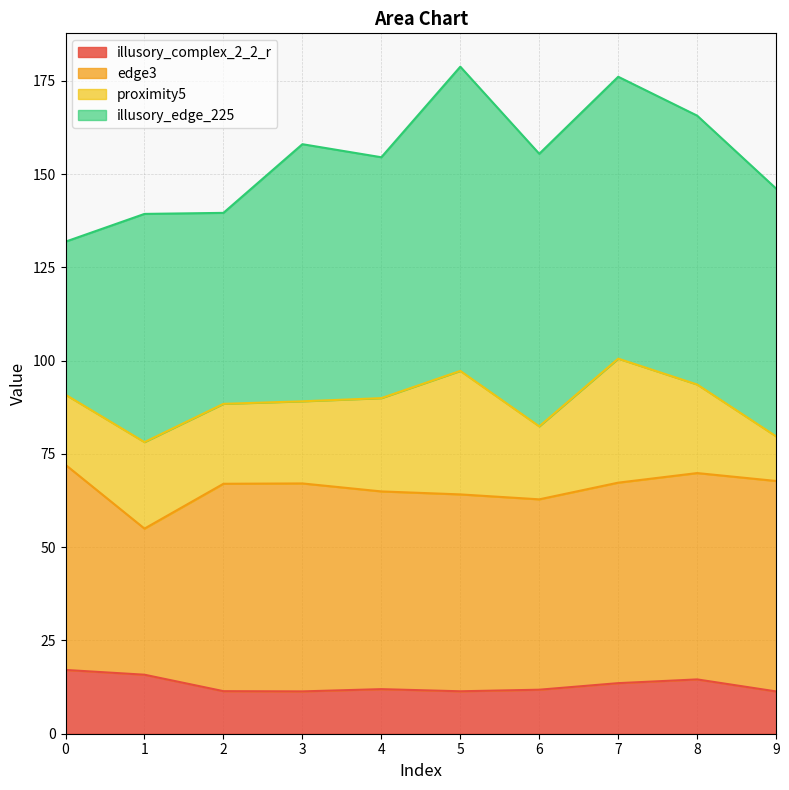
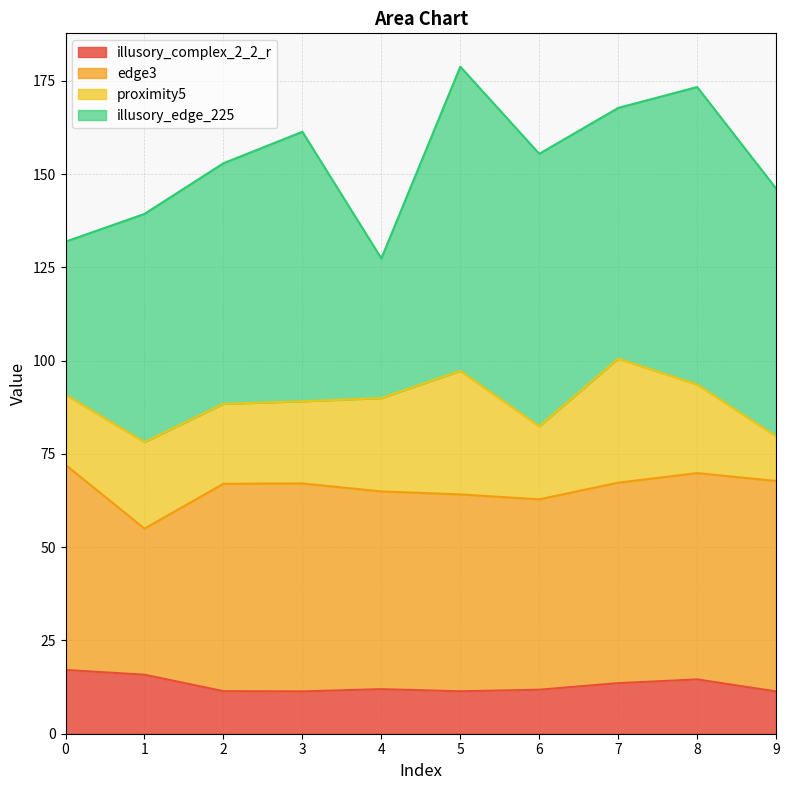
  {
    "illusory_complex_2_2_r": {
      "0": 17,
      "1": 16,
      "2": 11,
      "3": 11,
      "4": 12,
      "5": 11,
      "6": 12,
      "7": 14,
      "8": 15,
      "9": 11
    },
    "illusory_edge_225": {
      "0": 41,
      "1": 61,
-     "2": 51,
-     "3": 69,
-     "4": 65,
+     "2": 65,
+     "3": 72,
+     "4": 37,
      "5": 82,
      "6": 73,
-     "7": 76,
-     "8": 72,
+     "7": 67,
+     "8": 80,
      "9": 66
    }
  }
